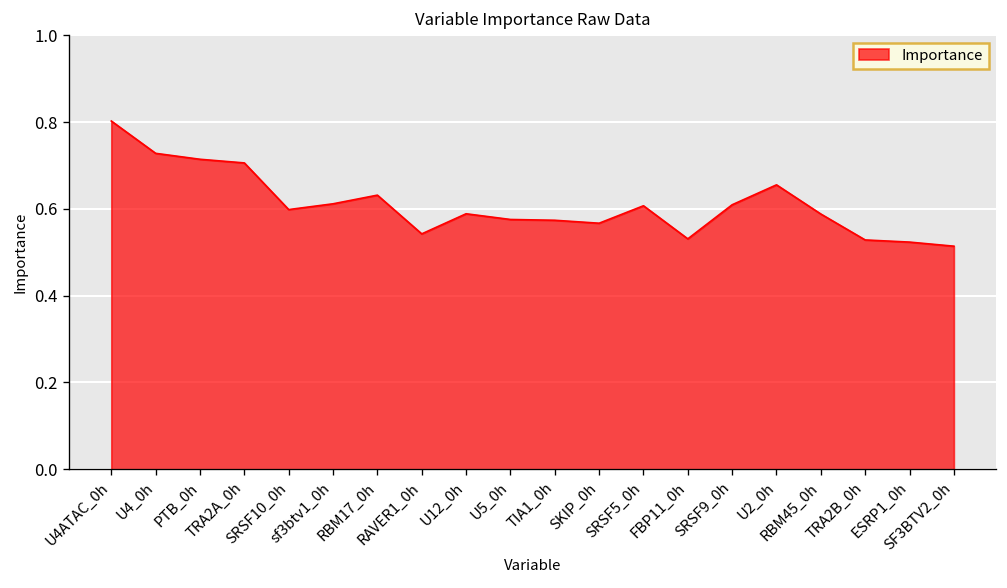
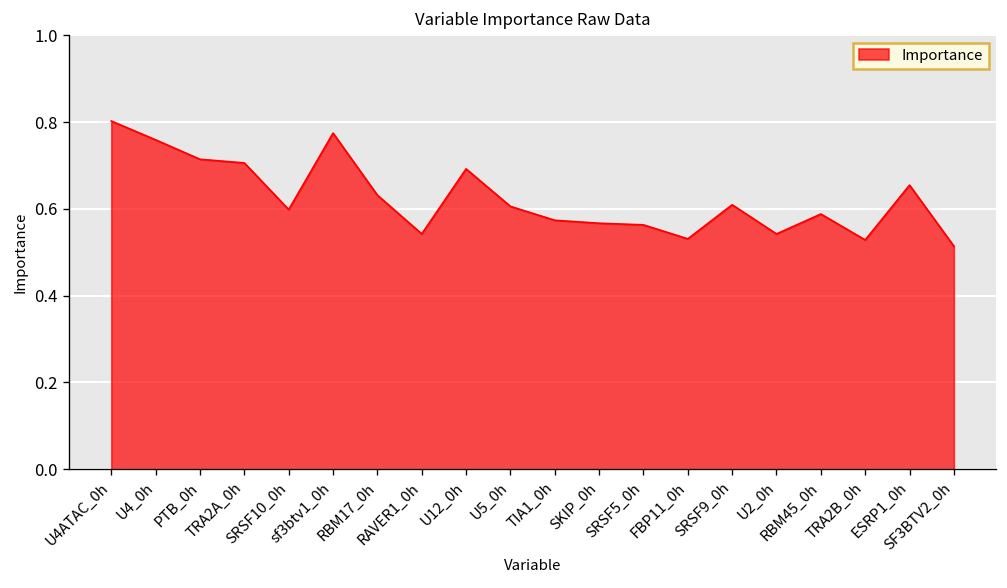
  {
    "U4ATAC_0h": 0.80,
-   "U4_0h": 0.73,
+   "U4_0h": 0.76,
    "PTB_0h": 0.71,
    "TRA2A_0h": 0.71,
    "SRSF10_0h": 0.60,
-   "sf3btv1_0h": 0.61,
+   "sf3btv1_0h": 0.77,
    "RBM17_0h": 0.63,
    "RAVER1_0h": 0.54,
-   "U12_0h": 0.59,
-   "U5_0h": 0.58,
+   "U12_0h": 0.69,
+   "U5_0h": 0.61,
    "TIA1_0h": 0.57,
    "SKIP_0h": 0.57,
-   "SRSF5_0h": 0.61,
+   "SRSF5_0h": 0.56,
    "FBP11_0h": 0.53,
    "SRSF9_0h": 0.61,
-   "U2_0h": 0.66,
+   "U2_0h": 0.54,
    "RBM45_0h": 0.59,
    "TRA2B_0h": 0.53,
-   "ESRP1_0h": 0.52,
+   "ESRP1_0h": 0.65,
    "SF3BTV2_0h": 0.51
  }
